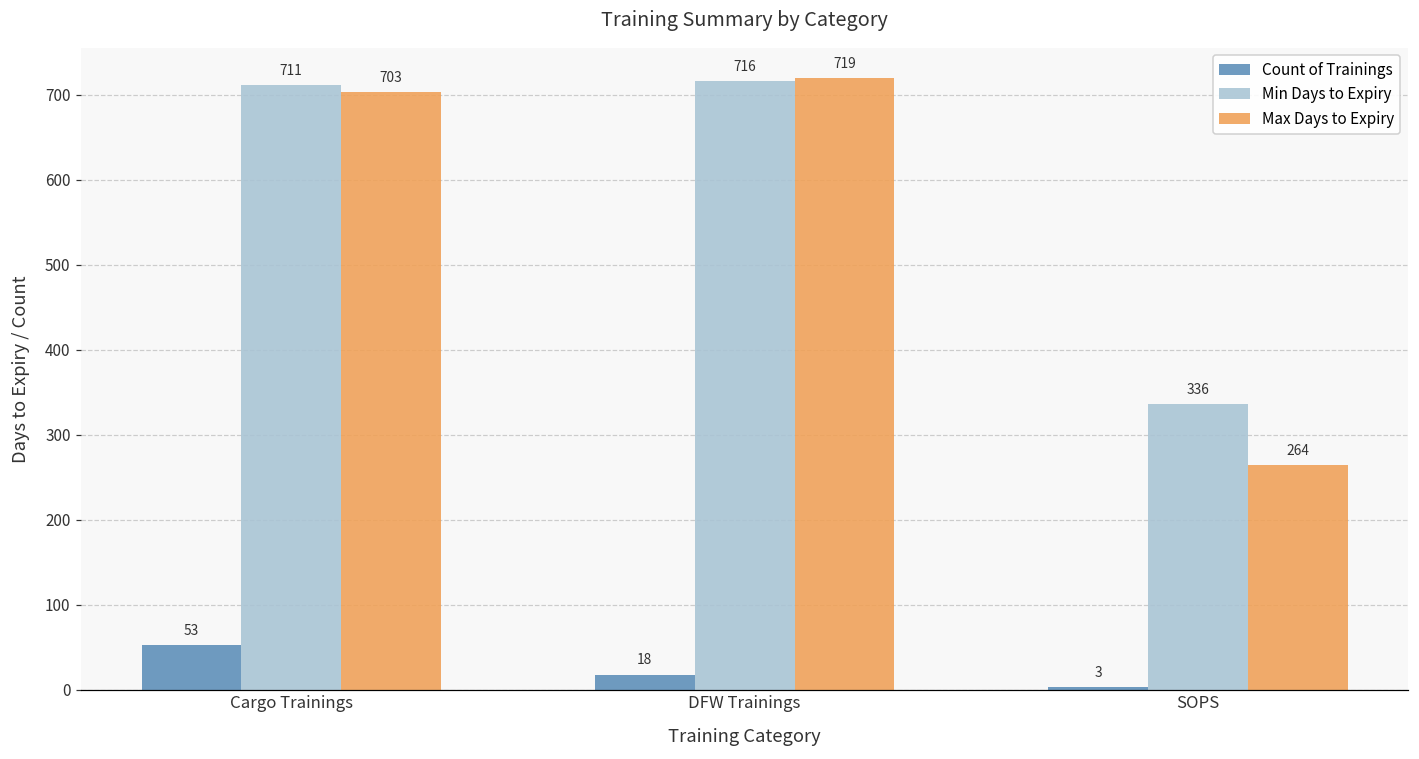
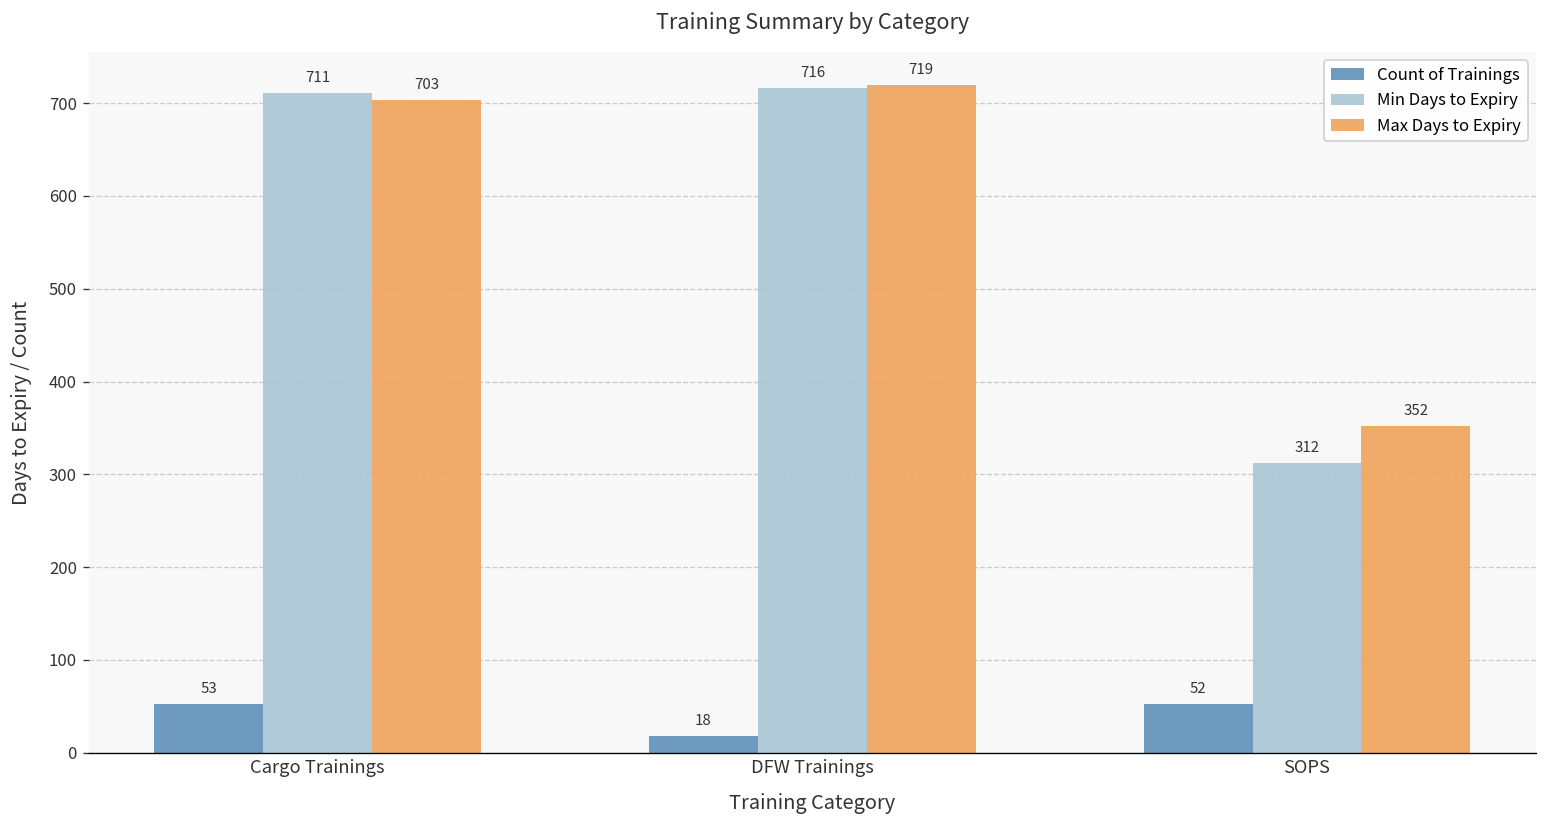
  {
    "Count of Trainings": {
      "Cargo Trainings": 53,
      "DFW Trainings": 18,
-     "SOPS": 3
+     "SOPS": 52
    },
    "Min Days to Expiry": {
      "Cargo Trainings": 711,
      "DFW Trainings": 716,
-     "SOPS": 336
+     "SOPS": 312
    },
    "Max Days to Expiry": {
      "Cargo Trainings": 703,
      "DFW Trainings": 719,
-     "SOPS": 264
+     "SOPS": 352
    }
  }
